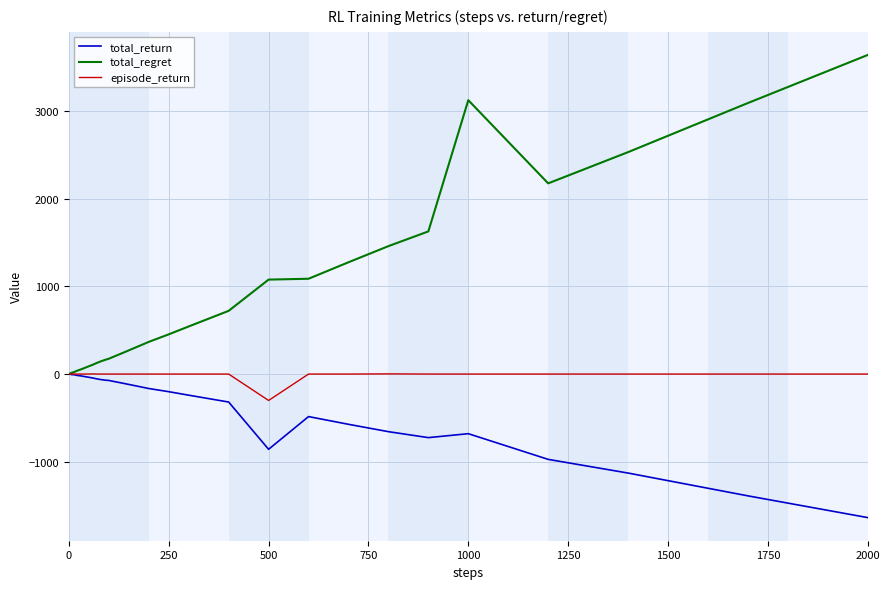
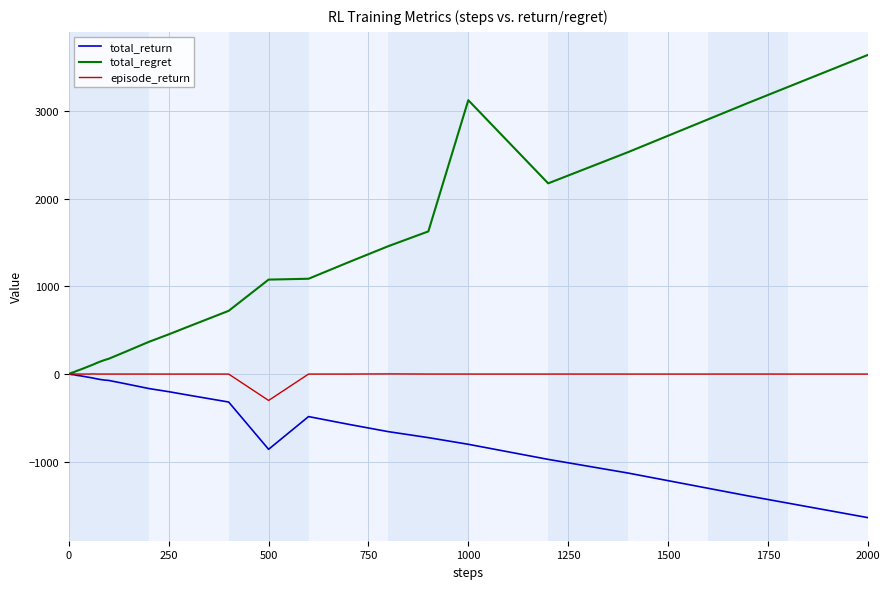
  {
    "total_return": {
      "250": -200,
      "500": -900,
-     "1000": -700,
+     "1000": -800,
      "2000": -1600
    },
    "total_regret": {
      "250": 500,
      "500": 1100,
      "1000": 3100,
      "2000": 3600
    },
    "episode_return": {
      "250": 0,
      "500": -300,
      "1000": 0,
      "2000": 0
    }
  }
